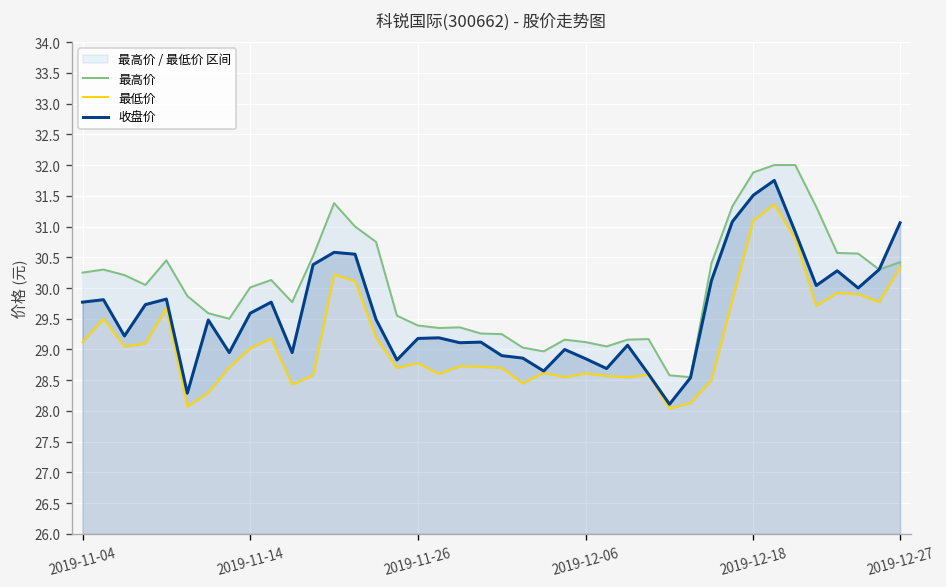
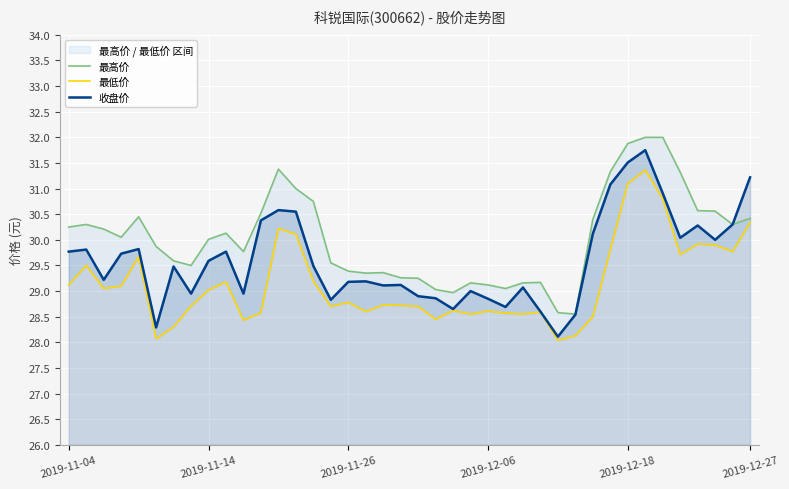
  {
    "最高价 / 最低价 区间": {
      "2019-11-04": 30.3,
      "2019-12-27": 30.4
    },
    "最低价": {
      "2019-11-04": 29.1,
      "2019-12-27": 30.3
    },
    "收盘价": {
      "2019-11-04": 29.8,
-     "2019-12-27": 31.1
+     "2019-12-27": 31.2
    }
  }
